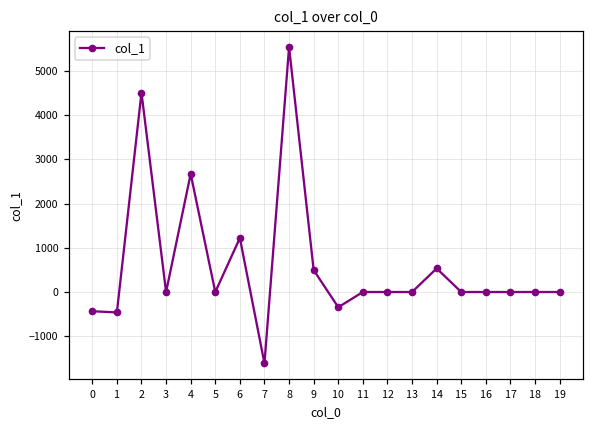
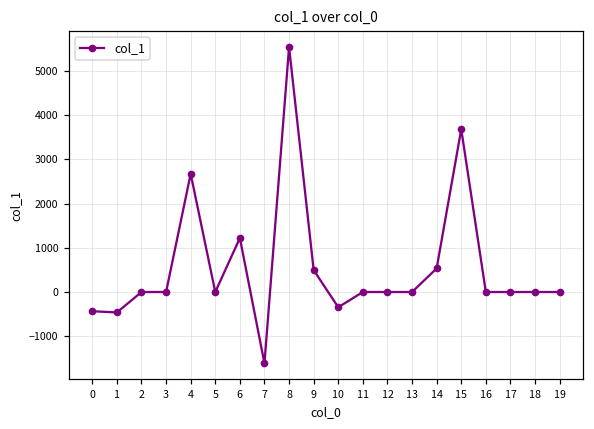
  {
    "0": -400,
    "1": -500,
-   "2": 4500,
+   "2": 0,
    "3": 0,
    "4": 2700,
    "5": 0,
    "6": 1200,
    "7": -1600,
    "8": 5500,
    "9": 500,
    "10": -300,
    "11": 0,
    "12": 0,
    "13": 0,
    "14": 500,
-   "15": 0,
+   "15": 3700,
    "16": 0,
    "17": 0,
    "18": 0,
    "19": 0
  }
